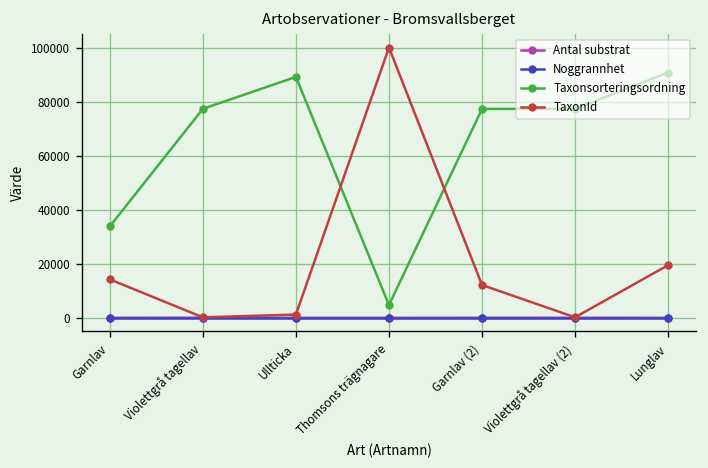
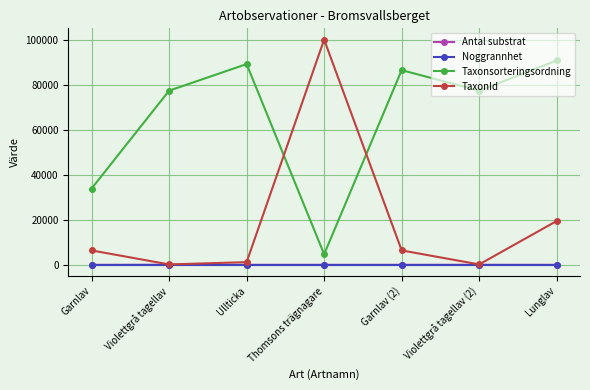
  {
    "Noggrannhet": {
      "Garnlav": 0,
      "Ullticka": 0,
      "Thomsons trägnagare": 0,
      "Garnlav (2)": 0,
      "Lunglav": 0
    },
    "Taxonsorteringsordning": {
      "Garnlav": 34000,
      "Violettgrå tagellav": 78000,
      "Ullticka": 89000,
      "Thomsons trägnagare": 5000,
-     "Garnlav (2)": 78000
+     "Garnlav (2)": 87000
    },
    "TaxonId": {
-     "Garnlav": 14000,
+     "Garnlav": 6000,
      "Ullticka": 1000,
      "Thomsons trägnagare": 100000,
-     "Garnlav (2)": 12000,
+     "Garnlav (2)": 6000,
      "Lunglav": 20000
    }
  }
